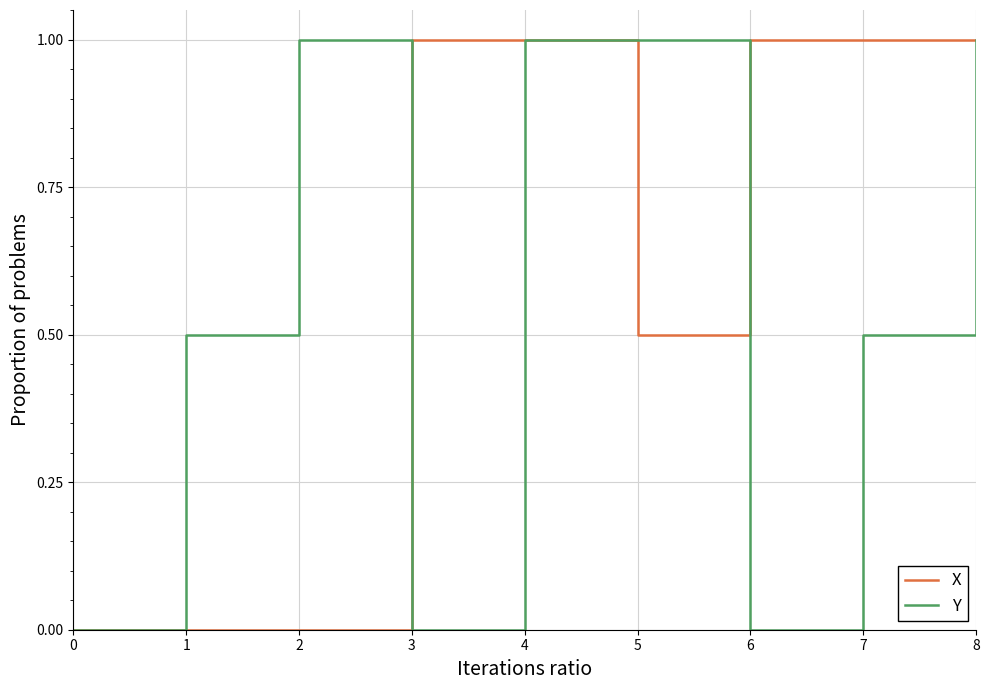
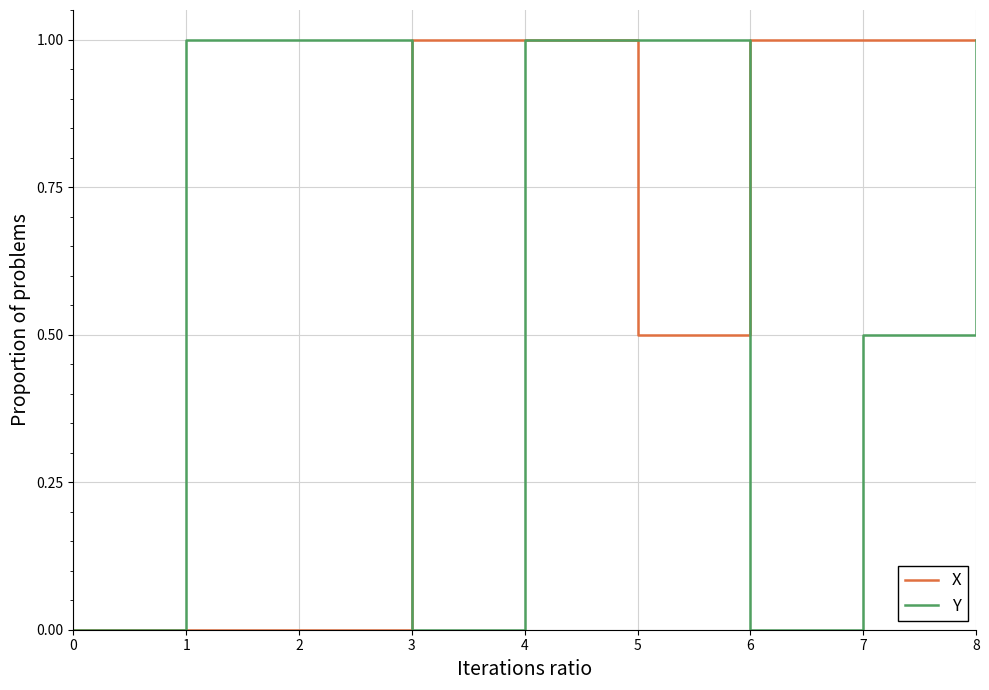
  {
    "X": {
      "1": 0.00,
      "2": 0.00,
      "3": 1.00,
      "5": 0.50,
      "6": 1.00,
      "7": 1.00
    },
    "Y": {
-     "1": 0.50,
+     "1": 1.00,
      "2": 1.00,
      "3": 0.00,
      "5": 1.00,
      "6": 0.00,
      "7": 0.50
    }
  }
